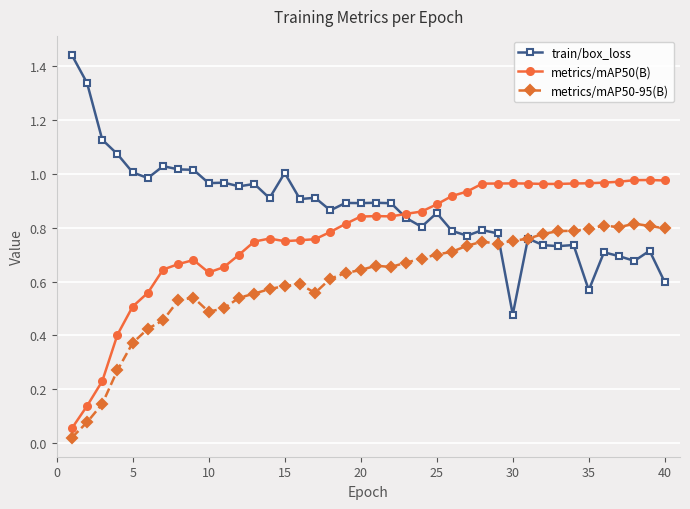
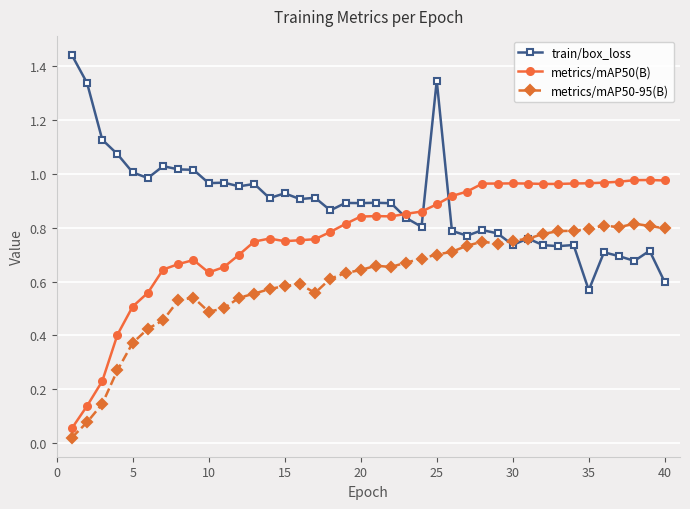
  {
    "train/box_loss": {
      "5": 1.01,
      "10": 0.97,
-     "15": 1.00,
+     "15": 0.93,
      "20": 0.89,
-     "25": 0.85,
-     "30": 0.48,
+     "25": 1.35,
+     "30": 0.74,
      "35": 0.57,
      "40": 0.60
    }
  }
